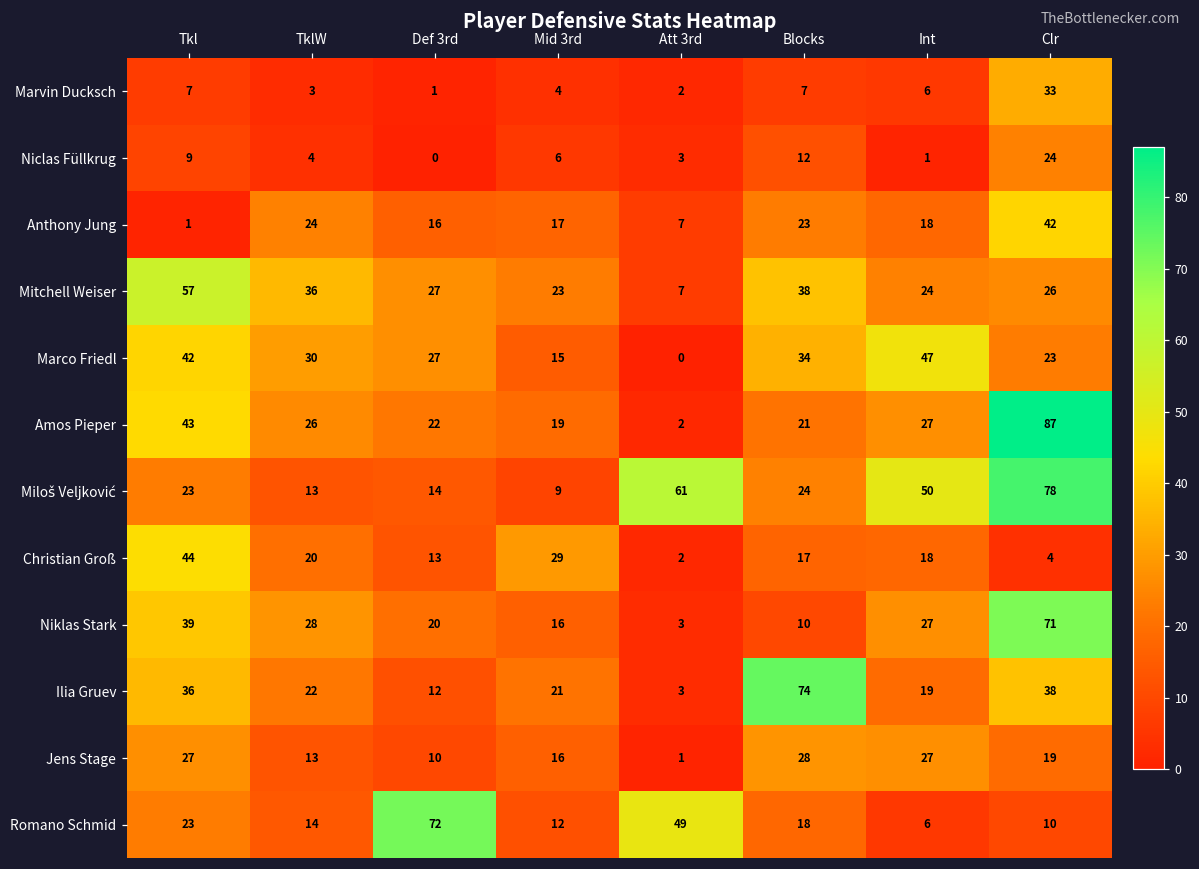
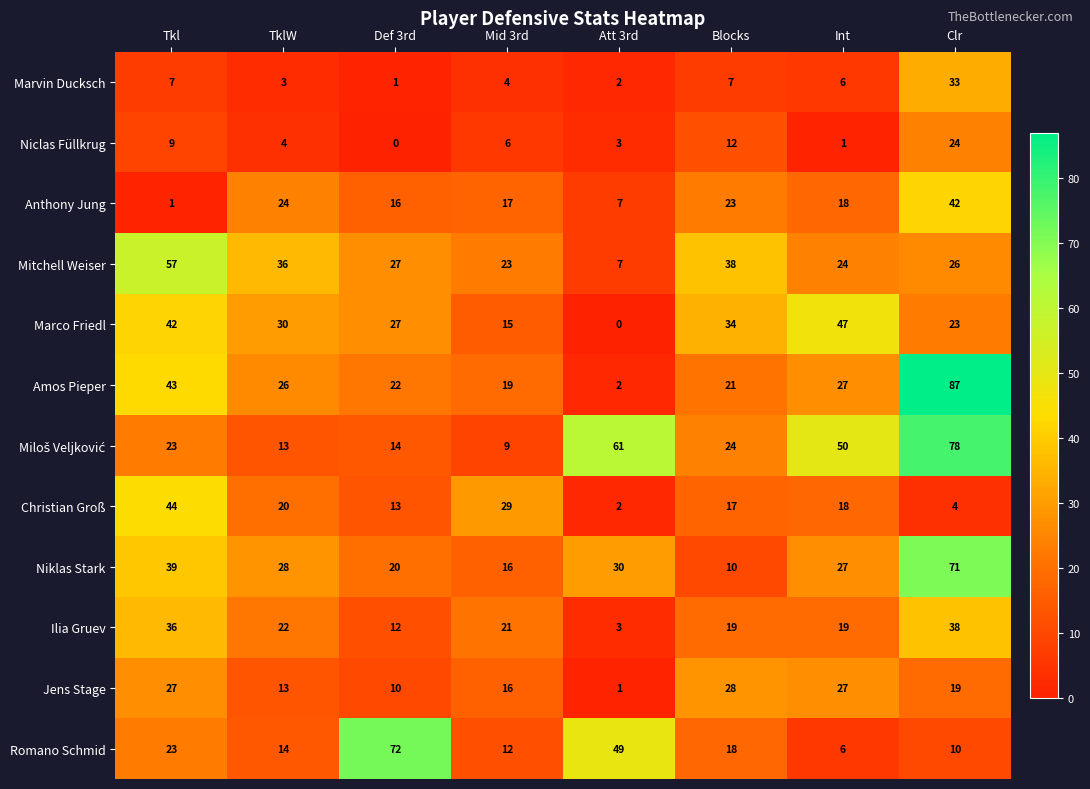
  {
    "Marvin Ducksch": {
      "Tkl": 7,
      "TklW": 3,
      "Def 3rd": 1,
      "Mid 3rd": 4,
      "Att 3rd": 2,
      "Blocks": 7,
      "Int": 6,
      "Clr": 33
    },
    "Niclas Füllkrug": {
      "Tkl": 9,
      "TklW": 4,
      "Def 3rd": 0,
      "Mid 3rd": 6,
      "Att 3rd": 3,
      "Blocks": 12,
      "Int": 1,
      "Clr": 24
    },
    "Anthony Jung": {
      "Tkl": 1,
      "TklW": 24,
      "Def 3rd": 16,
      "Mid 3rd": 17,
      "Att 3rd": 7,
      "Blocks": 23,
      "Int": 18,
      "Clr": 42
    },
    "Mitchell Weiser": {
      "Tkl": 57,
      "TklW": 36,
      "Def 3rd": 27,
      "Mid 3rd": 23,
      "Att 3rd": 7,
      "Blocks": 38,
      "Int": 24,
      "Clr": 26
    },
    "Marco Friedl": {
      "Tkl": 42,
      "TklW": 30,
      "Def 3rd": 27,
      "Mid 3rd": 15,
      "Att 3rd": 0,
      "Blocks": 34,
      "Int": 47,
      "Clr": 23
    },
    "Amos Pieper": {
      "Tkl": 43,
      "TklW": 26,
      "Def 3rd": 22,
      "Mid 3rd": 19,
      "Att 3rd": 2,
      "Blocks": 21,
      "Int": 27,
      "Clr": 87
    },
    "Miloš Veljković": {
      "Tkl": 23,
      "TklW": 13,
      "Def 3rd": 14,
      "Mid 3rd": 9,
      "Att 3rd": 61,
      "Blocks": 24,
      "Int": 50,
      "Clr": 78
    },
    "Christian Groß": {
      "Tkl": 44,
      "TklW": 20,
      "Def 3rd": 13,
      "Mid 3rd": 29,
      "Att 3rd": 2,
      "Blocks": 17,
      "Int": 18,
      "Clr": 4
    },
    "Niklas Stark": {
      "Tkl": 39,
      "TklW": 28,
      "Def 3rd": 20,
      "Mid 3rd": 16,
-     "Att 3rd": 3,
+     "Att 3rd": 30,
      "Blocks": 10,
      "Int": 27,
      "Clr": 71
    },
    "Ilia Gruev": {
      "Tkl": 36,
      "TklW": 22,
      "Def 3rd": 12,
      "Mid 3rd": 21,
      "Att 3rd": 3,
-     "Blocks": 74,
+     "Blocks": 19,
      "Int": 19,
      "Clr": 38
    },
    "Jens Stage": {
      "Tkl": 27,
      "TklW": 13,
      "Def 3rd": 10,
      "Mid 3rd": 16,
      "Att 3rd": 1,
      "Blocks": 28,
      "Int": 27,
      "Clr": 19
    },
    "Romano Schmid": {
      "Tkl": 23,
      "TklW": 14,
      "Def 3rd": 72,
      "Mid 3rd": 12,
      "Att 3rd": 49,
      "Blocks": 18,
      "Int": 6,
      "Clr": 10
    }
  }
